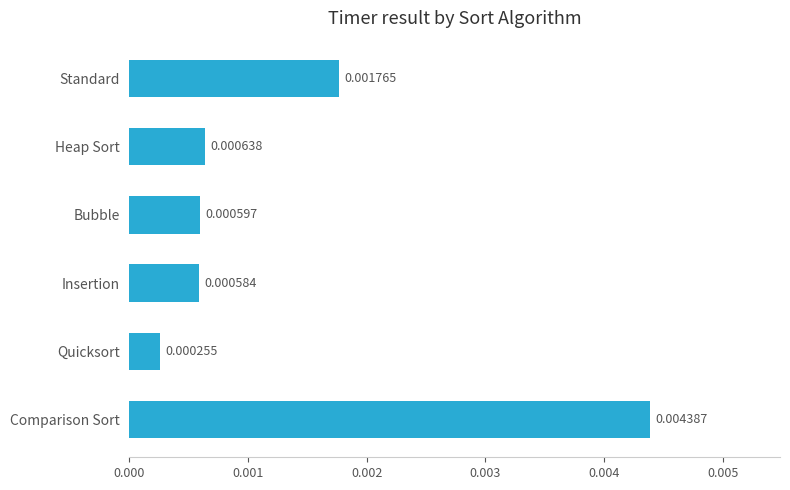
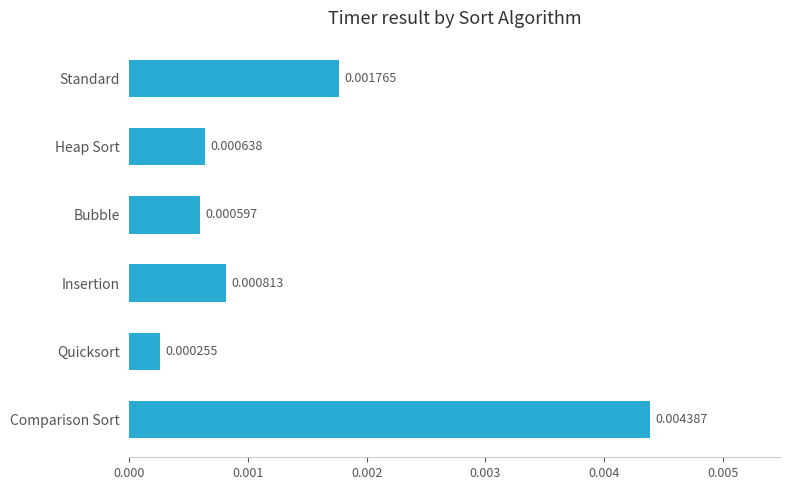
  {
    "Standard": 0.001765,
    "Heap Sort": 0.000638,
    "Bubble": 0.000597,
-   "Insertion": 0.000584,
+   "Insertion": 0.000813,
    "Quicksort": 0.000255,
    "Comparison Sort": 0.004387
  }
